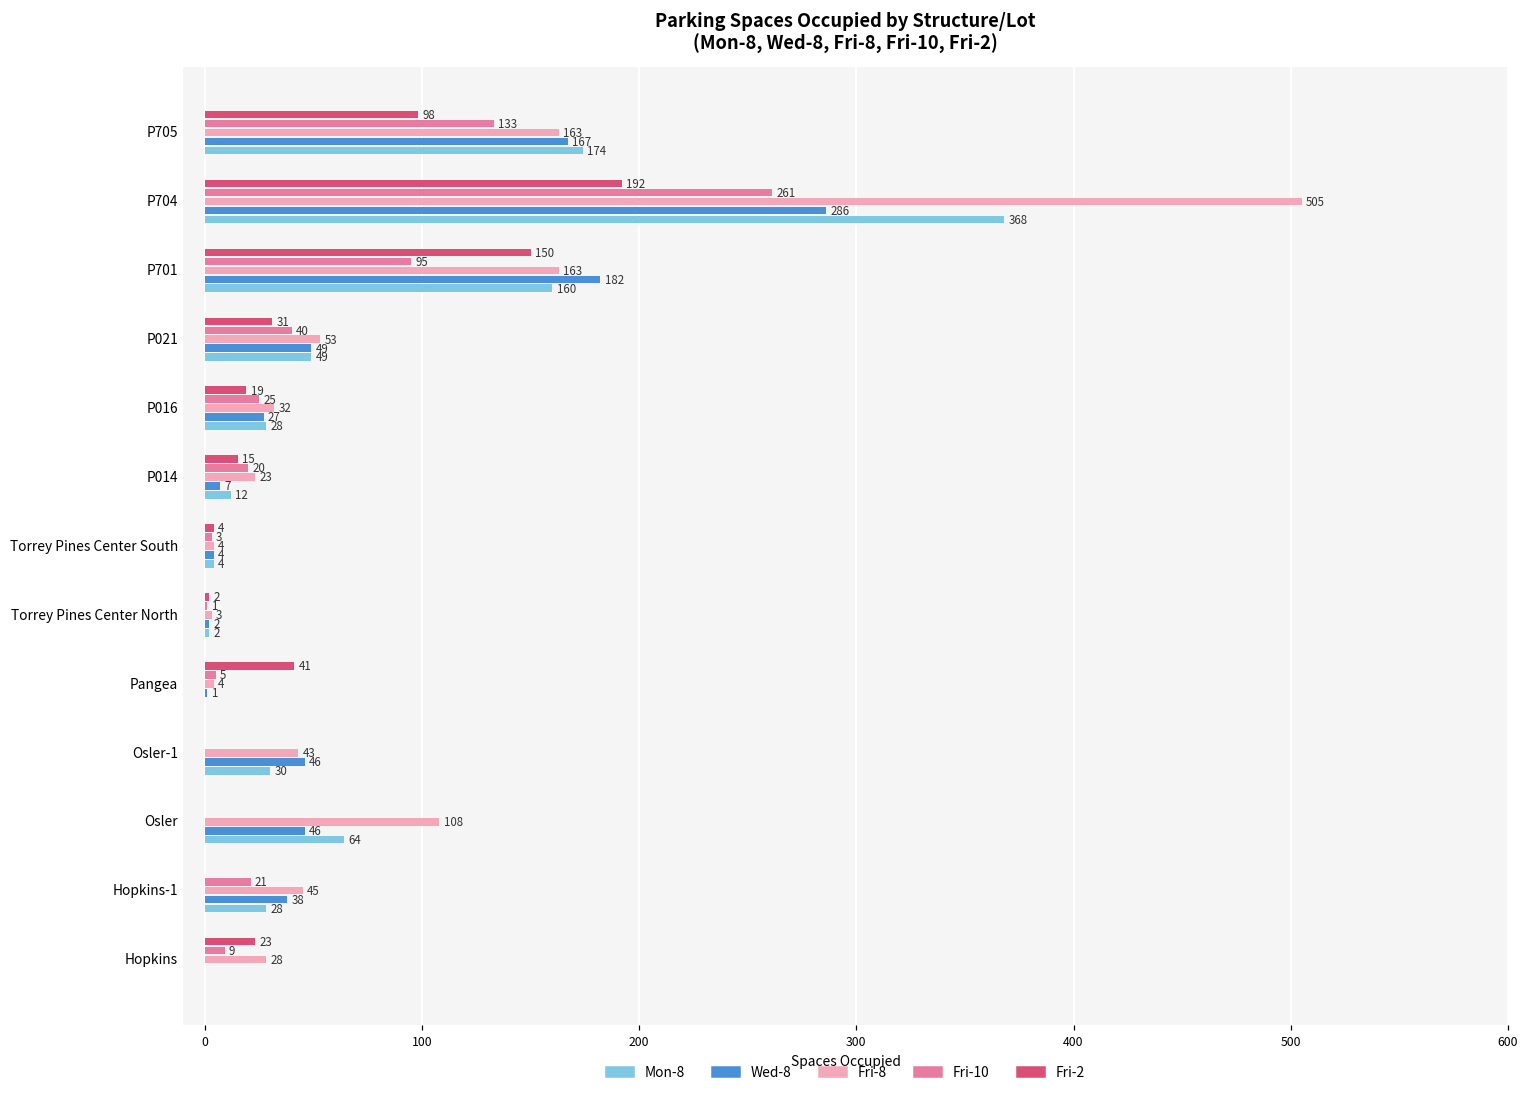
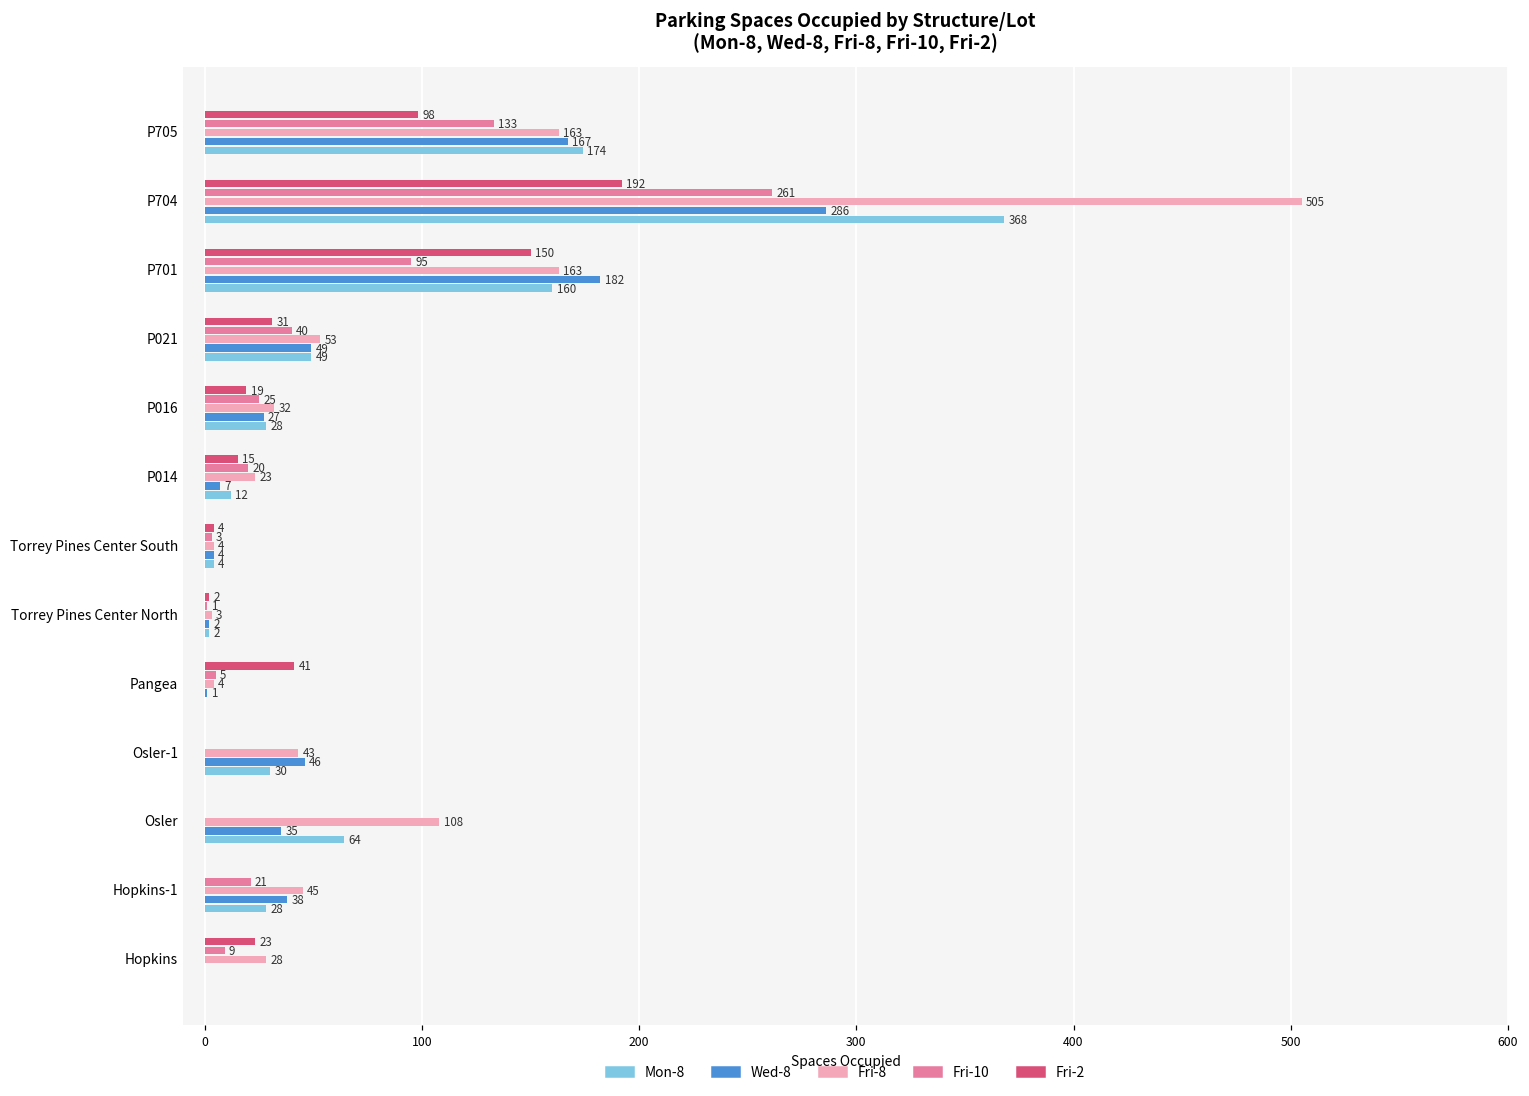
  {
    "Mon-8": {
      "P705": 174,
      "P704": 368,
      "P701": 160,
      "P016": 28,
      "P014": 12,
      "Osler-1": 30,
      "Osler": 64,
      "Hopkins-1": 28
    },
    "Wed-8": {
      "P705": 167,
      "P704": 286,
      "P701": 182,
      "P016": 27,
      "P014": 7,
      "Pangea": 1,
      "Osler-1": 46,
-     "Osler": 46,
+     "Osler": 35,
      "Hopkins-1": 38
    },
    "Fri-2": {
      "P705": 98,
      "P704": 192,
      "P701": 150,
      "P021": 31,
      "P016": 19,
      "P014": 15,
      "Torrey Pines Center South": 4,
      "Torrey Pines Center North": 2,
      "Pangea": 41,
      "Hopkins": 23
    }
  }
